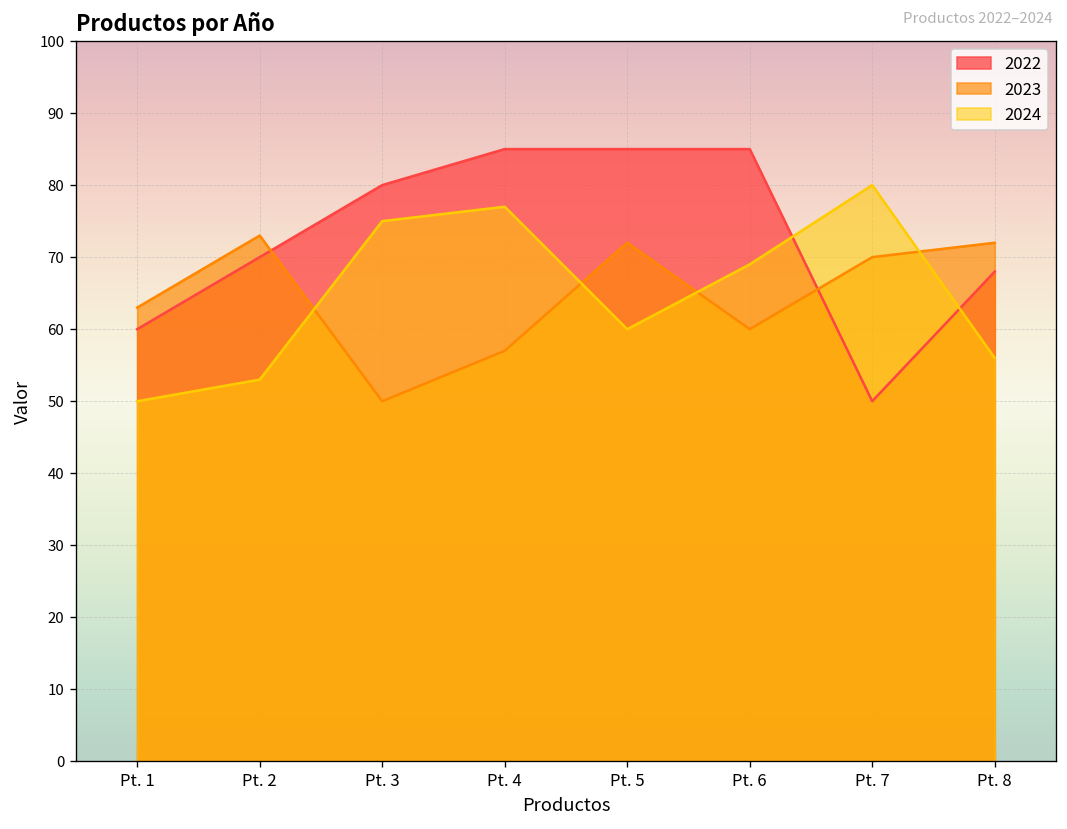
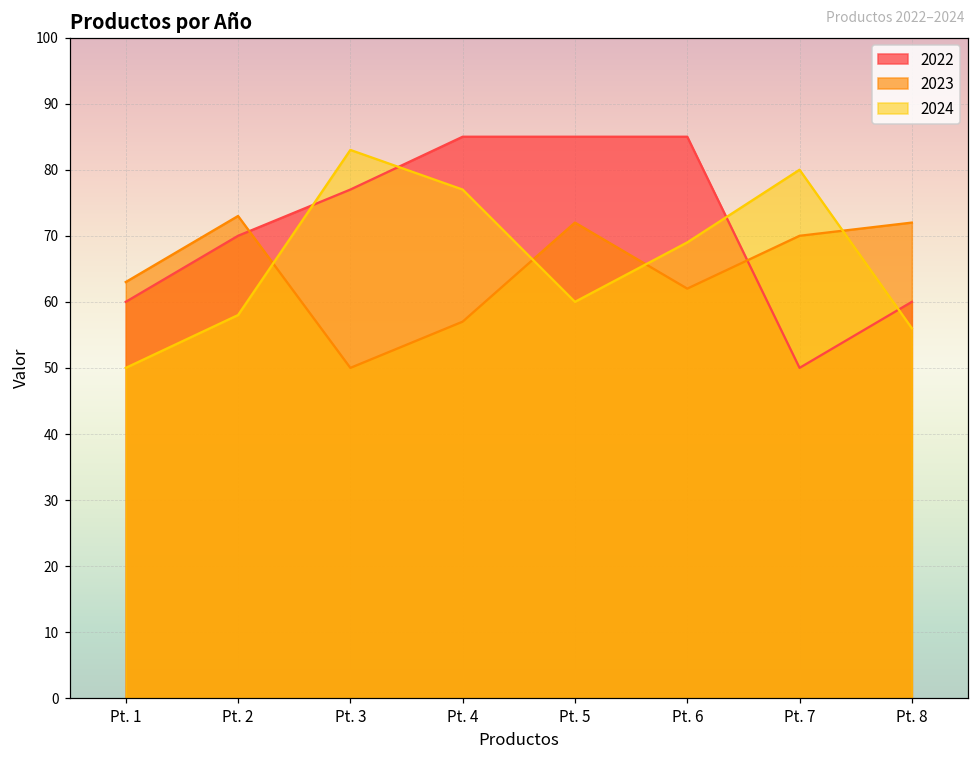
  {
    "2022": {
      "Pt. 1": 60,
      "Pt. 2": 70,
-     "Pt. 3": 80,
+     "Pt. 3": 77,
      "Pt. 4": 85,
      "Pt. 5": 85,
      "Pt. 6": 85,
      "Pt. 7": 50,
-     "Pt. 8": 68
+     "Pt. 8": 60
    },
    "2023": {
      "Pt. 1": 63,
      "Pt. 2": 73,
      "Pt. 3": 50,
      "Pt. 4": 57,
      "Pt. 5": 72,
-     "Pt. 6": 60,
+     "Pt. 6": 62,
      "Pt. 7": 70,
      "Pt. 8": 72
    },
    "2024": {
      "Pt. 1": 50,
-     "Pt. 2": 53,
-     "Pt. 3": 75,
+     "Pt. 2": 58,
+     "Pt. 3": 83,
      "Pt. 4": 77,
      "Pt. 5": 60,
      "Pt. 6": 69,
      "Pt. 7": 80,
      "Pt. 8": 56
    }
  }
